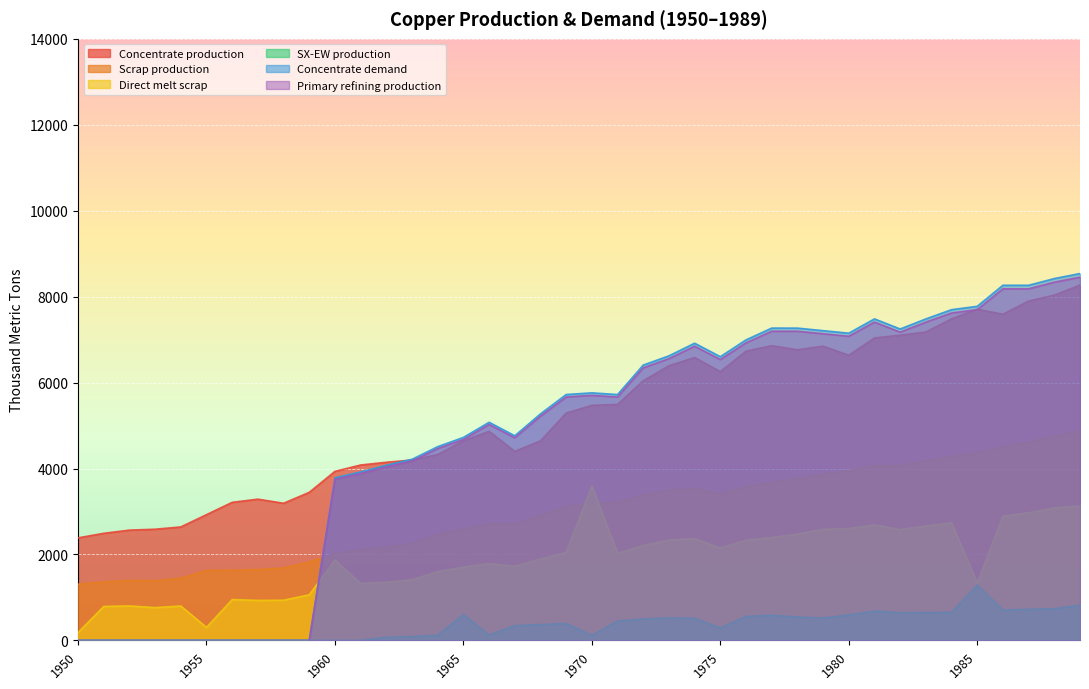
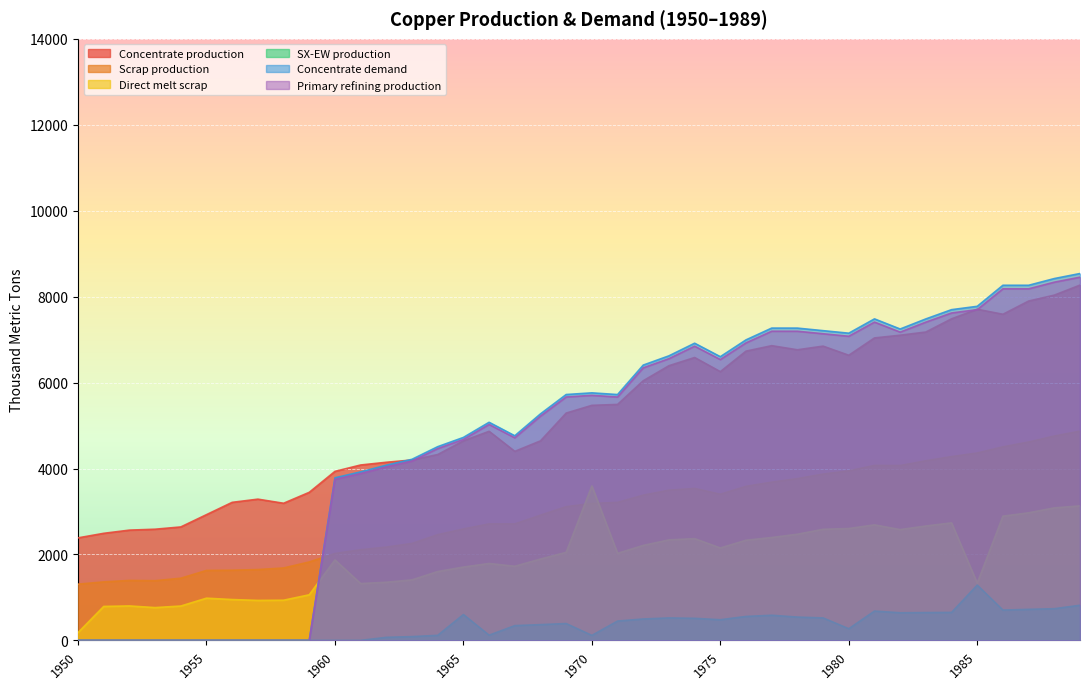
  {
    "Direct melt scrap": {
      "1950": 200,
-     "1955": 300,
+     "1955": 1000,
      "1960": 1900,
      "1965": 1700,
      "1970": 3600,
      "1975": 2200,
      "1980": 2600
    },
    "SX-EW production": {
      "1960": 0,
      "1965": 600,
      "1970": 100,
-     "1975": 300,
-     "1980": 600
+     "1975": 500,
+     "1980": 300
    },
    "Concentrate demand": {
      "1975": 6600,
      "1980": 7100,
      "1985": 7800
    },
    "Primary refining production": {
      "1975": 6500,
      "1980": 7100
    }
  }
